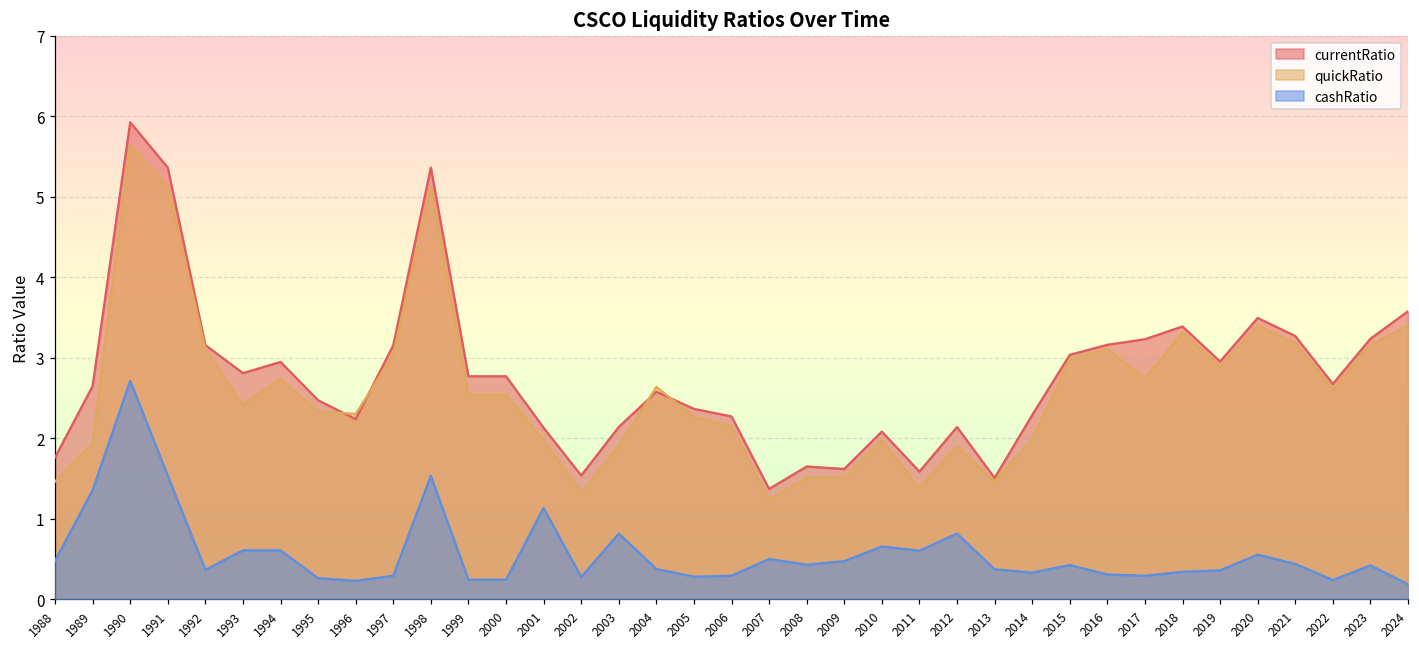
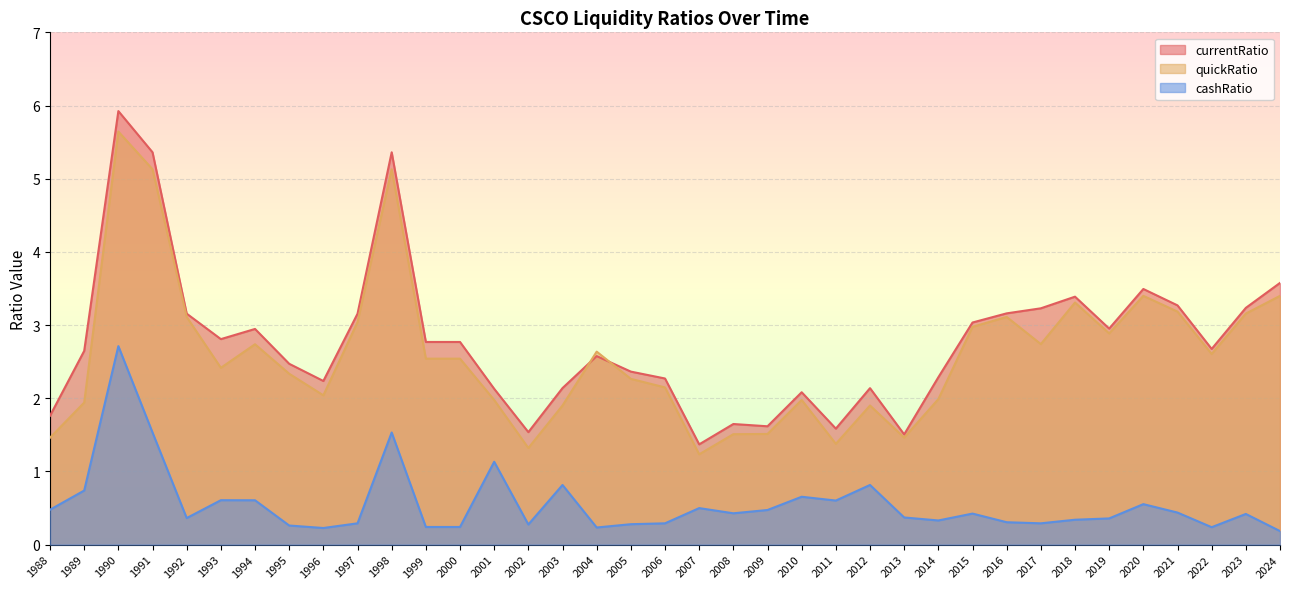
  {
    "currentRatio": {
      "1988": 1.8,
      "1989": 2.6,
      "1990": 5.9,
      "1991": 5.4,
      "1992": 3.2,
      "1993": 2.8,
      "1994": 2.9,
      "1995": 2.5,
      "1996": 2.2,
      "1997": 3.2,
      "1998": 5.4,
      "1999": 2.8,
      "2000": 2.8,
      "2001": 2.1,
      "2002": 1.5,
      "2003": 2.1,
      "2004": 2.6,
      "2005": 2.4,
      "2006": 2.3,
      "2007": 1.4,
      "2008": 1.6,
      "2009": 1.6,
      "2010": 2.1,
      "2011": 1.6,
      "2012": 2.1,
      "2013": 1.5,
      "2014": 2.3,
      "2015": 3.0,
      "2016": 3.2,
      "2017": 3.2,
      "2018": 3.4,
      "2019": 3.0,
      "2020": 3.5,
      "2021": 3.3,
      "2022": 2.7,
      "2023": 3.2,
      "2024": 3.6
    },
    "quickRatio": {
      "1988": 1.5,
      "1989": 1.9,
      "1990": 5.6,
      "1991": 5.1,
      "1992": 3.1,
      "1993": 2.4,
      "1994": 2.7,
      "1995": 2.3,
-     "1996": 2.3,
+     "1996": 2.0,
      "1997": 3.0,
      "1998": 5.1,
      "1999": 2.5,
      "2000": 2.5,
      "2001": 2.0,
      "2002": 1.3,
      "2003": 1.9,
      "2004": 2.6,
      "2005": 2.3,
      "2006": 2.1,
      "2007": 1.2,
      "2008": 1.5,
      "2009": 1.5,
      "2010": 2.0,
      "2011": 1.4,
      "2012": 1.9,
      "2013": 1.5,
      "2014": 2.0,
      "2015": 3.0,
      "2016": 3.1,
      "2017": 2.7,
      "2018": 3.3,
      "2019": 2.9,
      "2020": 3.4,
      "2021": 3.2,
      "2022": 2.6,
      "2023": 3.2,
      "2024": 3.4
    },
    "cashRatio": {
      "1988": 0.5,
-     "1989": 1.4,
+     "1989": 0.7,
      "1990": 2.7,
      "1991": 1.5,
      "1992": 0.4,
      "1993": 0.6,
      "1994": 0.6,
      "1995": 0.3,
      "1996": 0.2,
      "1997": 0.3,
      "1998": 1.5,
      "1999": 0.2,
      "2000": 0.2,
      "2001": 1.1,
      "2002": 0.3,
      "2003": 0.8,
-     "2004": 0.4,
+     "2004": 0.2,
      "2005": 0.3,
      "2006": 0.3,
      "2007": 0.5,
      "2008": 0.4,
      "2009": 0.5,
      "2010": 0.7,
      "2011": 0.6,
      "2012": 0.8,
      "2013": 0.4,
      "2014": 0.3,
      "2015": 0.4,
      "2016": 0.3,
      "2017": 0.3,
      "2018": 0.3,
      "2019": 0.4,
      "2020": 0.6,
      "2021": 0.4,
      "2022": 0.2,
      "2023": 0.4,
      "2024": 0.2
    }
  }
